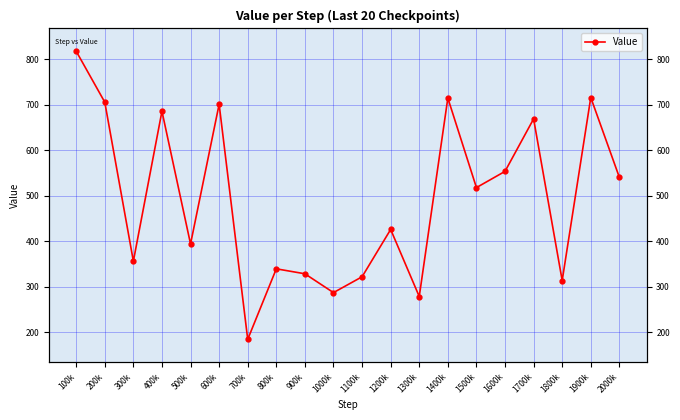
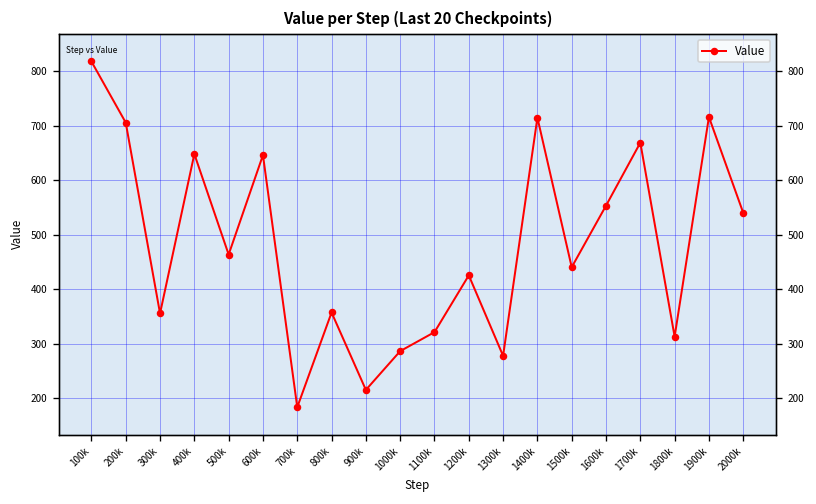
  {
    "100k": 820,
    "200k": 710,
    "300k": 360,
-   "400k": 690,
-   "500k": 390,
-   "600k": 700,
+   "400k": 650,
+   "500k": 460,
+   "600k": 650,
    "700k": 180,
-   "800k": 340,
-   "900k": 330,
+   "800k": 360,
+   "900k": 220,
    "1000k": 290,
    "1100k": 320,
    "1200k": 430,
    "1300k": 280,
    "1400k": 710,
-   "1500k": 520,
+   "1500k": 440,
    "1600k": 550,
    "1700k": 670,
    "1800k": 310,
    "1900k": 720,
    "2000k": 540
  }
